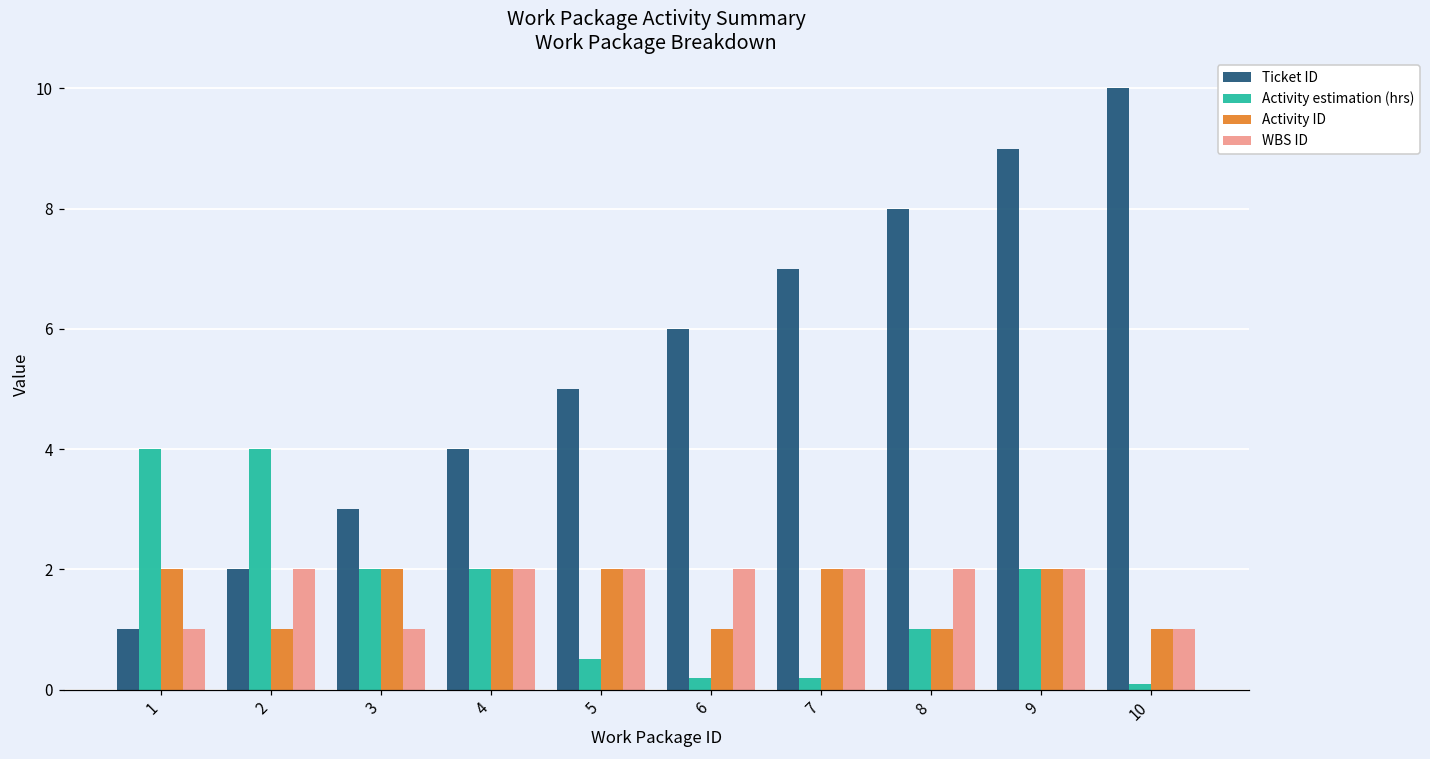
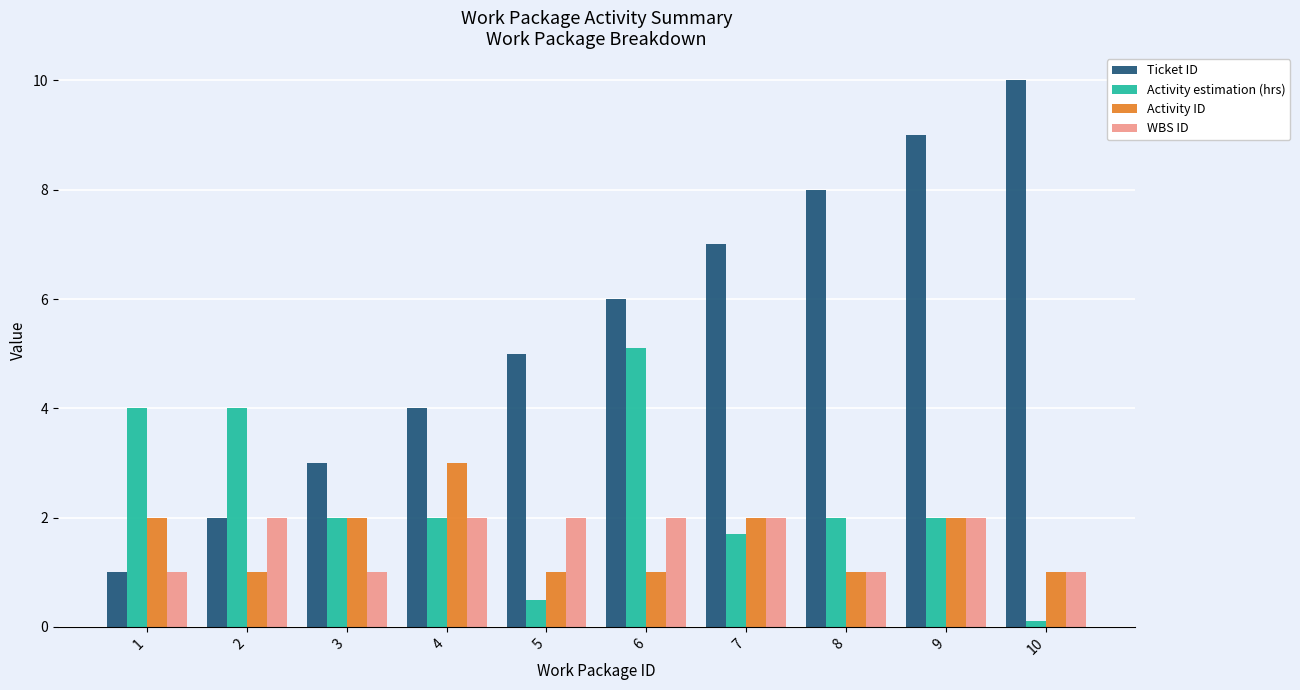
  {
    "Ticket ID": {
      "1": 1.0,
      "2": 2.0,
      "3": 3.0,
      "4": 4.0,
      "5": 5.0,
      "6": 6.0,
      "7": 7.0,
      "8": 8.0,
      "9": 9.0,
      "10": 10.0
    },
    "Activity estimation (hrs)": {
      "1": 4.0,
      "2": 4.0,
      "3": 2.0,
      "4": 2.0,
      "5": 0.5,
-     "6": 0.2,
-     "7": 0.2,
-     "8": 1,
+     "6": 5.1,
+     "7": 1.7,
+     "8": 2,
      "9": 2.0,
      "10": 0.1
    },
    "Activity ID": {
      "1": 2,
      "2": 1,
      "3": 2,
-     "4": 2,
-     "5": 2,
+     "4": 3,
+     "5": 1,
      "6": 1,
      "7": 2,
      "8": 1,
      "9": 2,
      "10": 1
    },
    "WBS ID": {
      "1": 1,
      "2": 2,
      "3": 1,
      "4": 2,
      "5": 2,
      "6": 2,
      "7": 2,
-     "8": 2,
+     "8": 1,
      "9": 2,
      "10": 1
    }
  }
